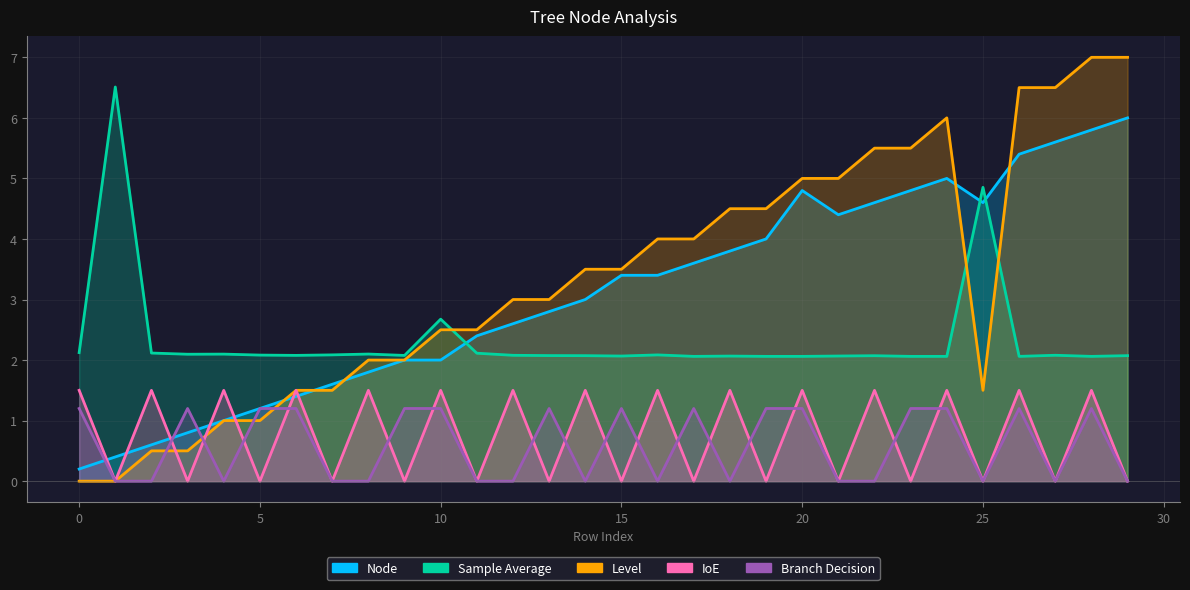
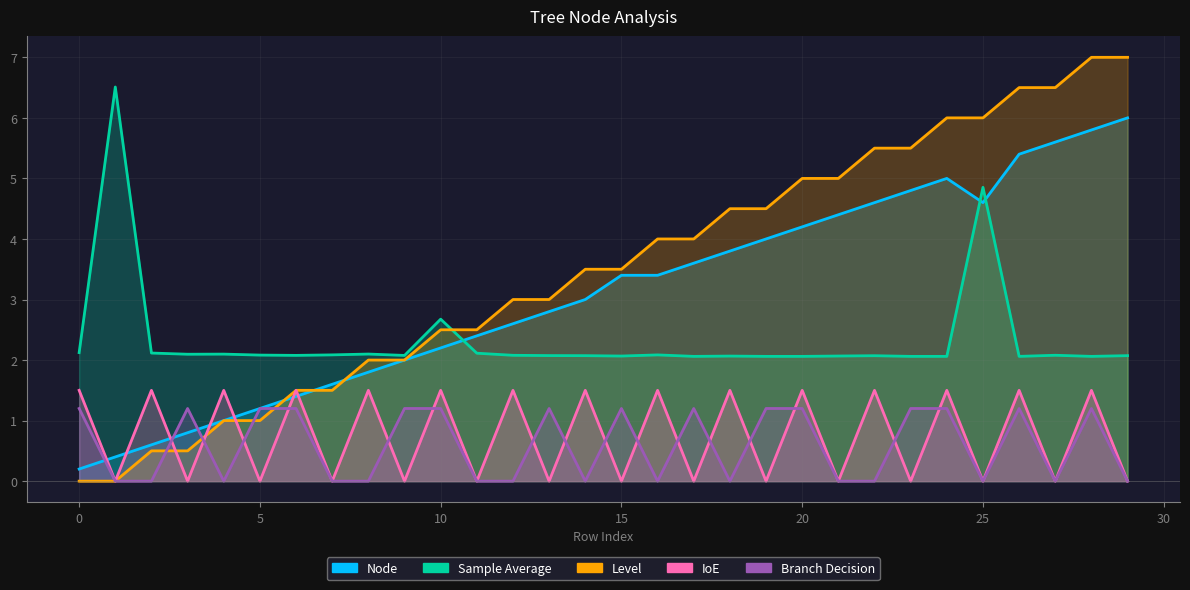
  {
    "Node": {
      "0": 0.2,
-     "10": 2.0,
+     "10": 2.2,
      "15": 3.4,
-     "20": 4.8,
+     "20": 4.2,
      "25": 4.6
    },
    "Sample Average": {
      "0": 2.1,
      "5": 2.1,
      "10": 2.7,
      "15": 2.1,
      "20": 2.1,
      "25": 4.9
    },
    "Level": {
      "0": 0.0,
      "5": 1.0,
      "10": 2.5,
      "15": 3.5,
      "20": 5.0,
-     "25": 1.5
+     "25": 6.0
    },
    "IoE": {
      "0": 1.5,
      "5": 0.0,
      "10": 1.5,
      "15": 0.0,
      "20": 1.5
    },
    "Branch Decision": {
      "0": 1.2,
      "10": 1.2,
      "15": 1.2,
      "20": 1.2
    }
  }
